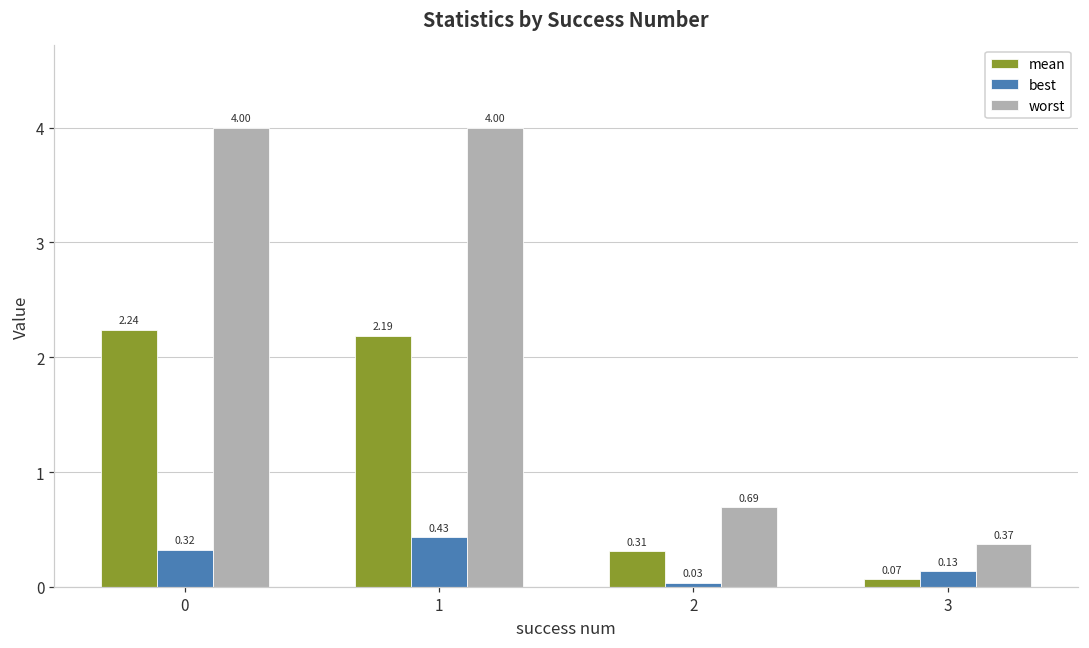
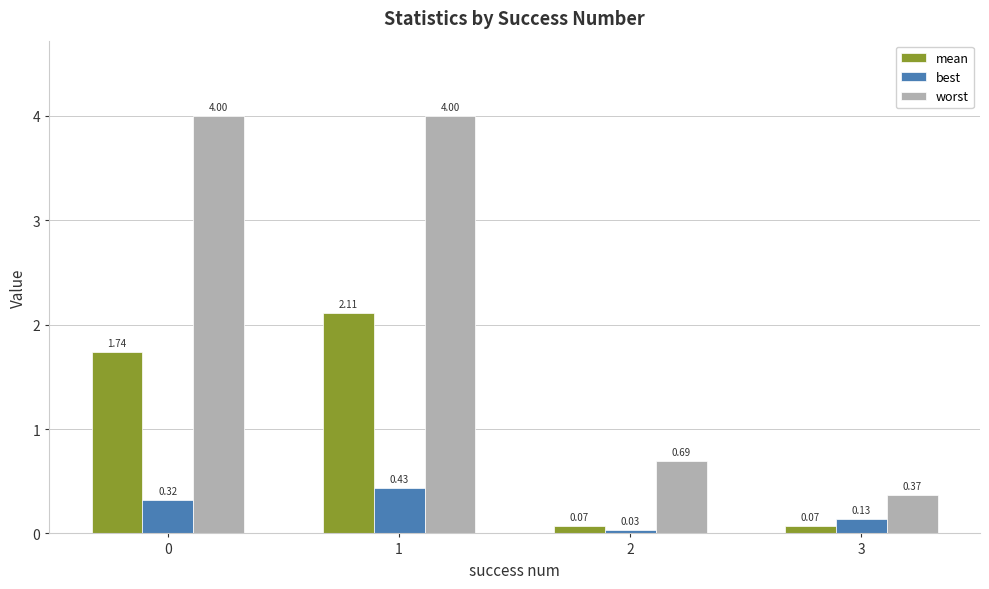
  {
    "mean": {
-     "0": 2.24,
-     "1": 2.19,
-     "2": 0.31,
+     "0": 1.74,
+     "1": 2.11,
+     "2": 0.07,
      "3": 0.07
    },
    "best": {
      "0": 0.32,
      "1": 0.43,
      "2": 0.03,
      "3": 0.13
    },
    "worst": {
      "0": 4.00,
      "1": 4.00,
      "2": 0.69,
      "3": 0.37
    }
  }
